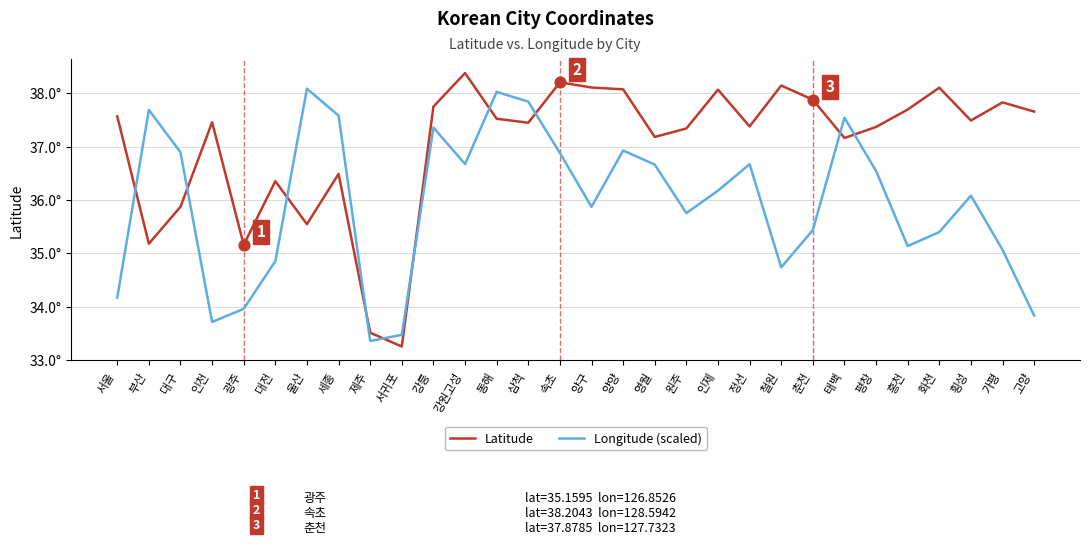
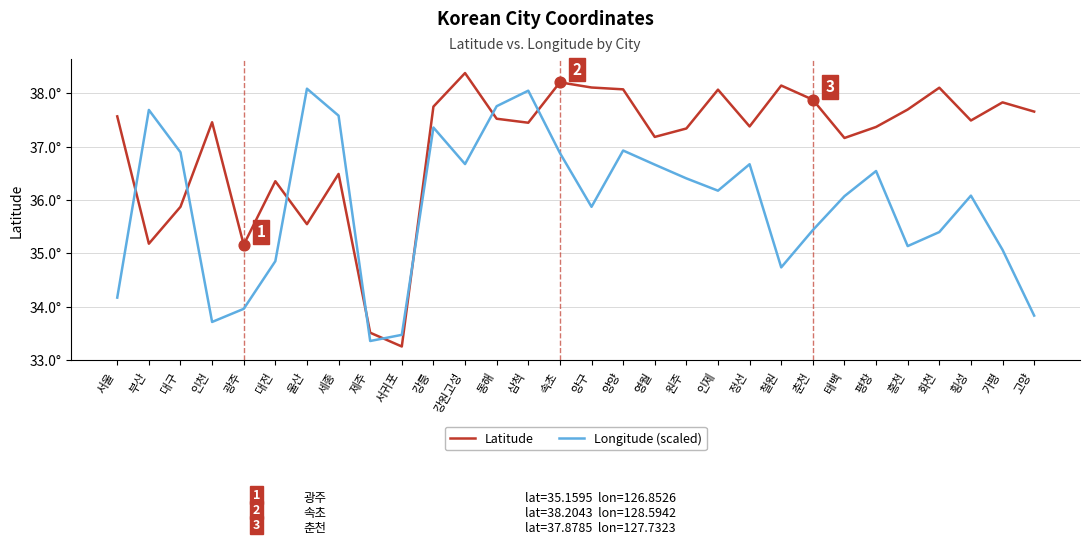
  {
    "Longitude (scaled)": {
      "서울": "34.2°",
      "부산": "37.7°",
      "대구": "36.9°",
      "인천": "33.7°",
      "광주": "34.0°",
      "대전": "34.9°",
      "울산": "38.1°",
      "세종": "37.6°",
      "제주": "33.4°",
      "서귀포": "33.5°",
      "강릉": "37.4°",
      "강원고성": "36.7°",
-     "동해": "38.0°",
-     "삼척": "37.8°",
+     "동해": "37.8°",
+     "삼척": "38.0°",
      "속초": "36.9°",
      "양구": "35.9°",
      "양양": "36.9°",
      "영월": "36.7°",
-     "원주": "35.8°",
+     "원주": "36.4°",
      "인제": "36.2°",
      "정선": "36.7°",
      "철원": "34.7°",
      "춘천": "35.4°",
-     "태백": "37.5°",
+     "태백": "36.1°",
      "평창": "36.5°",
      "홍천": "35.1°",
      "화천": "35.4°",
      "횡성": "36.1°",
      "가평": "35.1°",
      "고양": "33.8°"
    }
  }
